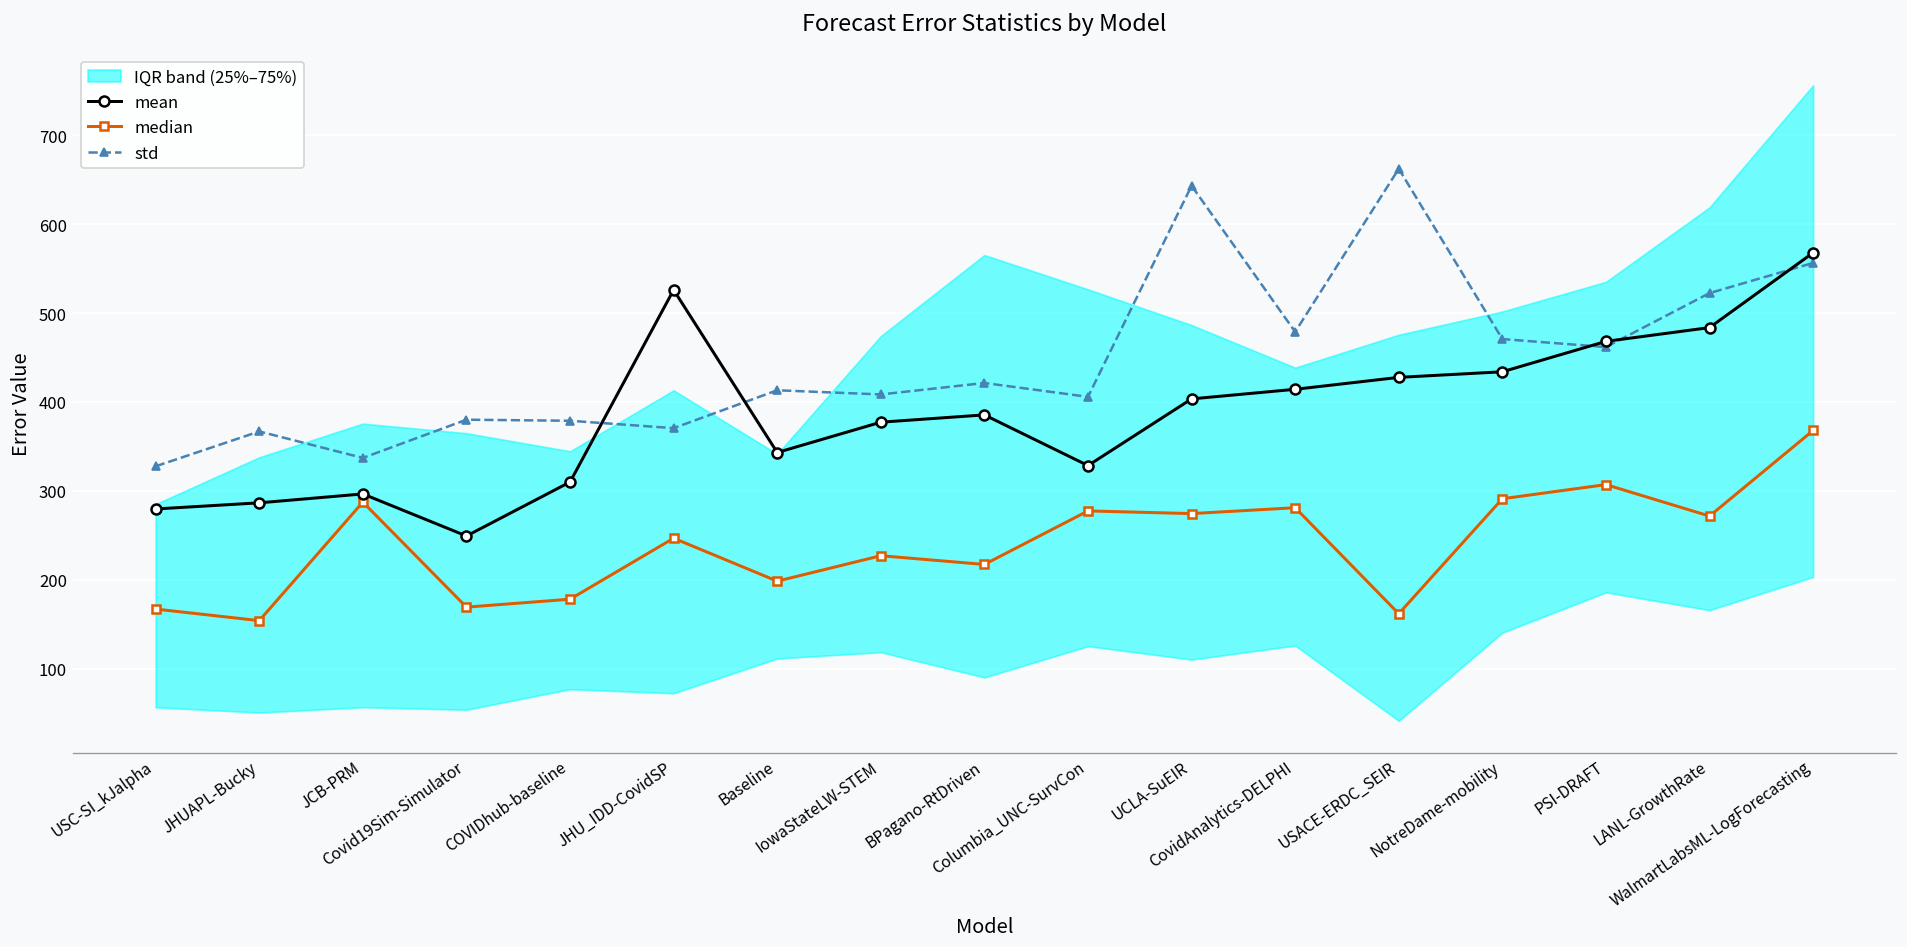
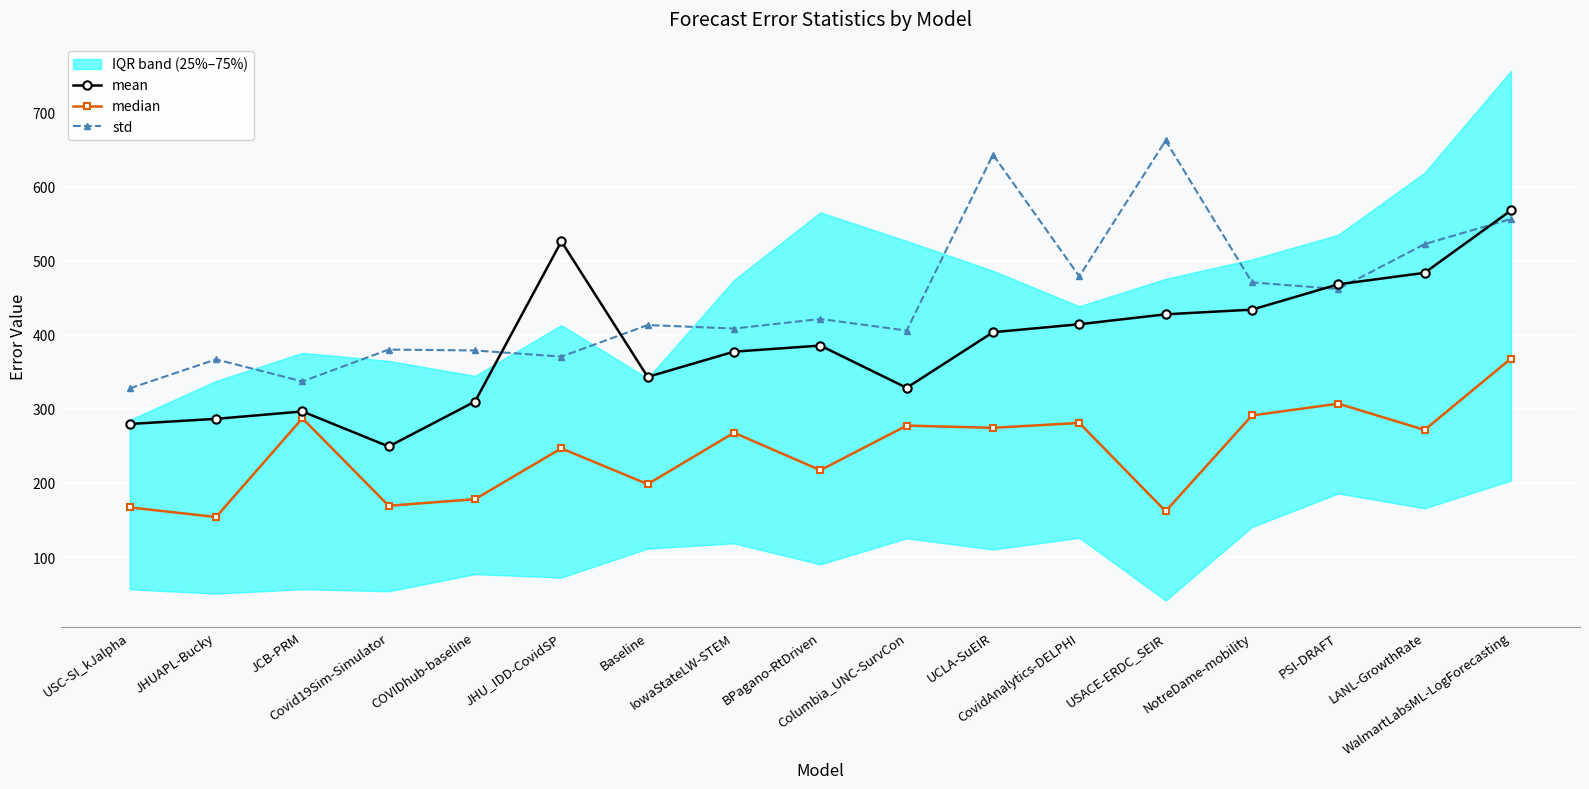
  {
    "mean": {
      "USC-SI_kJalpha": 280,
      "JHUAPL-Bucky": 290,
      "JCB-PRM": 300,
      "Covid19Sim-Simulator": 250,
      "COVIDhub-baseline": 310,
      "JHU_IDD-CovidSP": 530,
      "IowaStateLW-STEM": 380,
      "BPagano-RtDriven": 390,
      "Columbia_UNC-SurvCon": 330,
      "UCLA-SuEIR": 400,
      "CovidAnalytics-DELPHI": 410,
      "USACE-ERDC_SEIR": 430,
      "NotreDame-mobility": 430,
      "PSI-DRAFT": 470,
      "LANL-GrowthRate": 480,
      "WalmartLabsML-LogForecasting": 570
    },
    "median": {
      "USC-SI_kJalpha": 170,
      "JHUAPL-Bucky": 150,
      "JCB-PRM": 290,
      "Covid19Sim-Simulator": 170,
      "COVIDhub-baseline": 180,
      "JHU_IDD-CovidSP": 250,
      "Baseline": 200,
-     "IowaStateLW-STEM": 230,
+     "IowaStateLW-STEM": 270,
      "BPagano-RtDriven": 220,
      "Columbia_UNC-SurvCon": 280,
      "UCLA-SuEIR": 270,
      "CovidAnalytics-DELPHI": 280,
      "USACE-ERDC_SEIR": 160,
      "NotreDame-mobility": 290,
      "PSI-DRAFT": 310,
      "LANL-GrowthRate": 270,
      "WalmartLabsML-LogForecasting": 370
    },
    "std": {
      "USC-SI_kJalpha": 330,
      "JHUAPL-Bucky": 370,
      "JCB-PRM": 340,
      "Covid19Sim-Simulator": 380,
      "COVIDhub-baseline": 380,
      "JHU_IDD-CovidSP": 370,
      "Baseline": 410,
      "IowaStateLW-STEM": 410,
      "BPagano-RtDriven": 420,
      "Columbia_UNC-SurvCon": 410,
      "UCLA-SuEIR": 640,
      "CovidAnalytics-DELPHI": 480,
      "USACE-ERDC_SEIR": 660,
      "NotreDame-mobility": 470,
      "PSI-DRAFT": 460,
      "LANL-GrowthRate": 520,
      "WalmartLabsML-LogForecasting": 560
    }
  }
